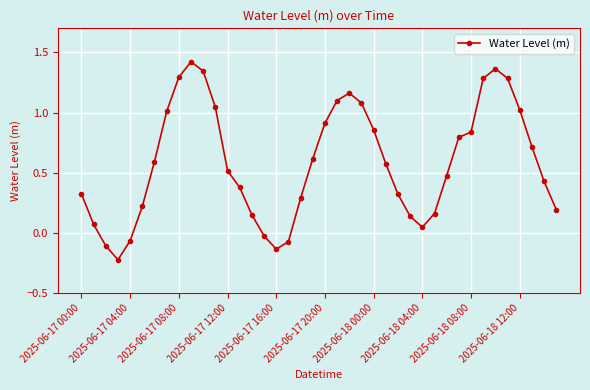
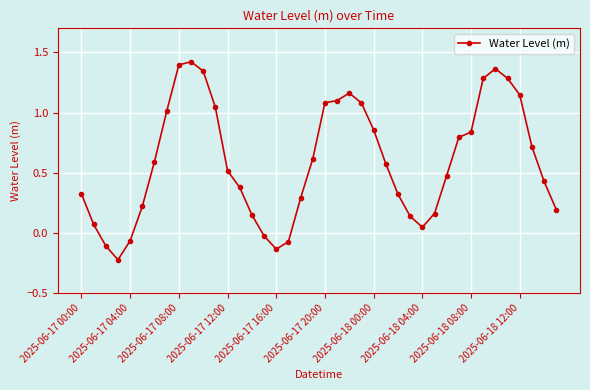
  {
    "2025-06-17 00:00": 0.32,
    "2025-06-17 04:00": -0.07,
-   "2025-06-17 08:00": 1.29,
+   "2025-06-17 08:00": 1.40,
    "2025-06-17 12:00": 0.52,
    "2025-06-17 16:00": -0.14,
-   "2025-06-17 20:00": 0.91,
+   "2025-06-17 20:00": 1.08,
    "2025-06-18 00:00": 0.86,
    "2025-06-18 04:00": 0.05,
    "2025-06-18 08:00": 0.84,
-   "2025-06-18 12:00": 1.02
+   "2025-06-18 12:00": 1.15
  }
